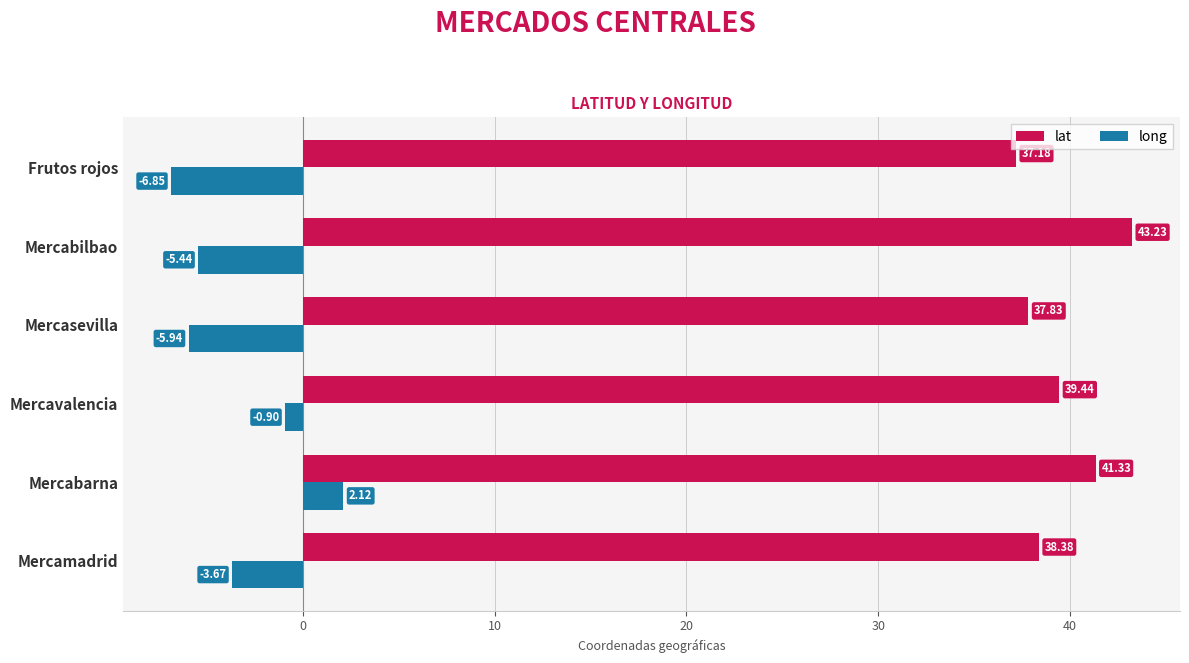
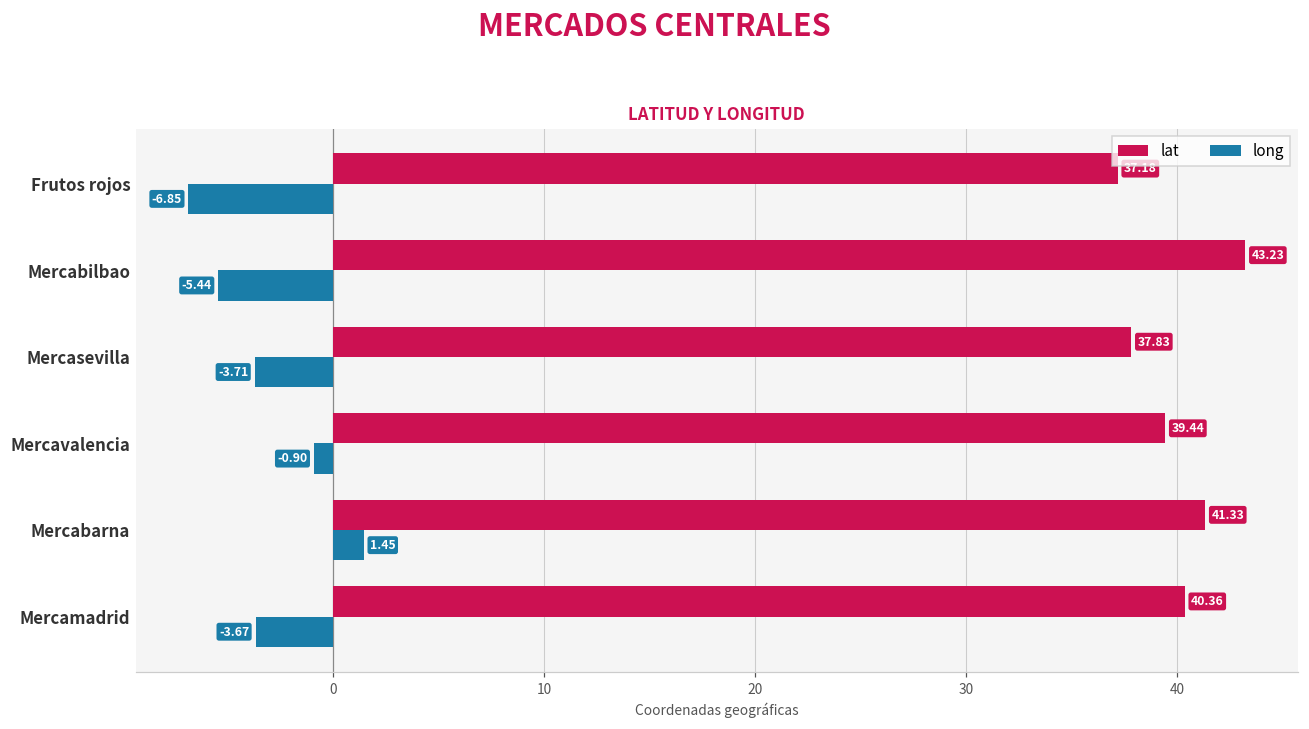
  {
    "lat": {
-     "Mercamadrid": 38.38
+     "Mercamadrid": 40.36
    },
    "long": {
-     "Mercasevilla": -5.94,
-     "Mercabarna": 2.12
+     "Mercasevilla": -3.71,
+     "Mercabarna": 1.45
    }
  }
